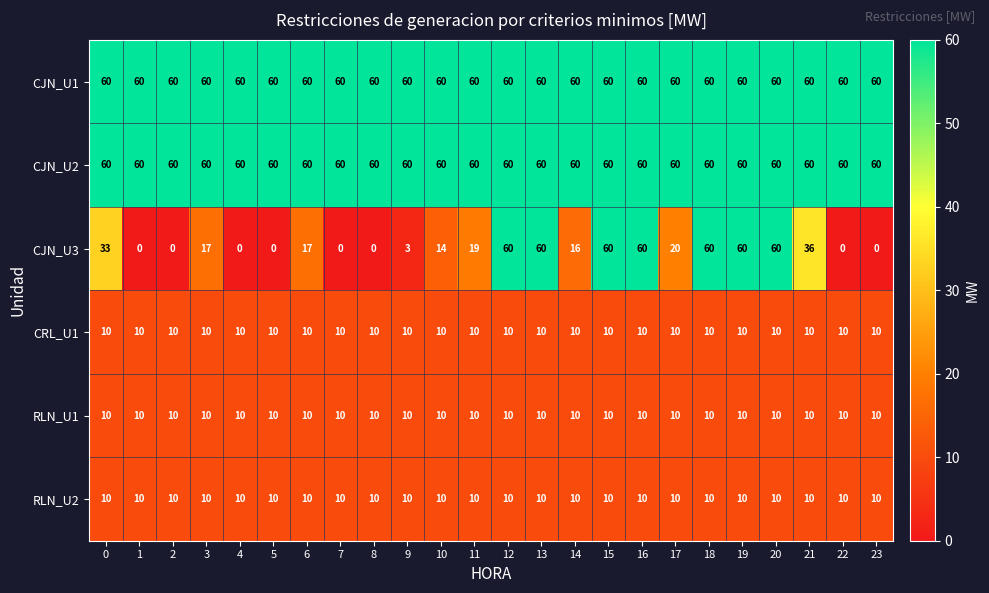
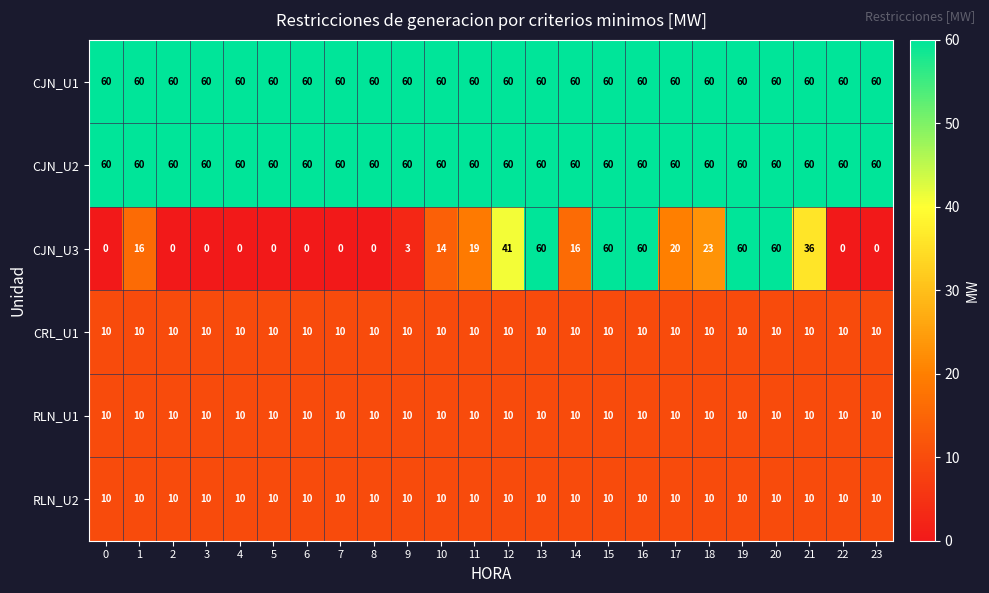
  {
    "CJN_U1": {
      "0": 60,
      "1": 60,
      "2": 60,
      "3": 60,
      "4": 60,
      "5": 60,
      "6": 60,
      "7": 60,
      "8": 60,
      "9": 60,
      "10": 60,
      "11": 60,
      "12": 60,
      "13": 60,
      "14": 60,
      "15": 60,
      "16": 60,
      "17": 60,
      "18": 60,
      "19": 60,
      "20": 60,
      "21": 60,
      "22": 60,
      "23": 60
    },
    "CJN_U2": {
      "0": 60,
      "1": 60,
      "2": 60,
      "3": 60,
      "4": 60,
      "5": 60,
      "6": 60,
      "7": 60,
      "8": 60,
      "9": 60,
      "10": 60,
      "11": 60,
      "12": 60,
      "13": 60,
      "14": 60,
      "15": 60,
      "16": 60,
      "17": 60,
      "18": 60,
      "19": 60,
      "20": 60,
      "21": 60,
      "22": 60,
      "23": 60
    },
    "CJN_U3": {
-     "0": 33,
-     "1": 0,
+     "0": 0,
+     "1": 16,
      "2": 0,
-     "3": 17,
+     "3": 0,
      "4": 0,
      "5": 0,
-     "6": 17,
+     "6": 0,
      "7": 0,
      "8": 0,
      "9": 3,
      "10": 14,
      "11": 19,
-     "12": 60,
+     "12": 41,
      "13": 60,
      "14": 16,
      "15": 60,
      "16": 60,
      "17": 20,
-     "18": 60,
+     "18": 23,
      "19": 60,
      "20": 60,
      "21": 36,
      "22": 0,
      "23": 0
    },
    "CRL_U1": {
      "0": 10,
      "1": 10,
      "2": 10,
      "3": 10,
      "4": 10,
      "5": 10,
      "6": 10,
      "7": 10,
      "8": 10,
      "9": 10,
      "10": 10,
      "11": 10,
      "12": 10,
      "13": 10,
      "14": 10,
      "15": 10,
      "16": 10,
      "17": 10,
      "18": 10,
      "19": 10,
      "20": 10,
      "21": 10,
      "22": 10,
      "23": 10
    },
    "RLN_U1": {
      "0": 10,
      "1": 10,
      "2": 10,
      "3": 10,
      "4": 10,
      "5": 10,
      "6": 10,
      "7": 10,
      "8": 10,
      "9": 10,
      "10": 10,
      "11": 10,
      "12": 10,
      "13": 10,
      "14": 10,
      "15": 10,
      "16": 10,
      "17": 10,
      "18": 10,
      "19": 10,
      "20": 10,
      "21": 10,
      "22": 10,
      "23": 10
    },
    "RLN_U2": {
      "0": 10,
      "1": 10,
      "2": 10,
      "3": 10,
      "4": 10,
      "5": 10,
      "6": 10,
      "7": 10,
      "8": 10,
      "9": 10,
      "10": 10,
      "11": 10,
      "12": 10,
      "13": 10,
      "14": 10,
      "15": 10,
      "16": 10,
      "17": 10,
      "18": 10,
      "19": 10,
      "20": 10,
      "21": 10,
      "22": 10,
      "23": 10
    }
  }
